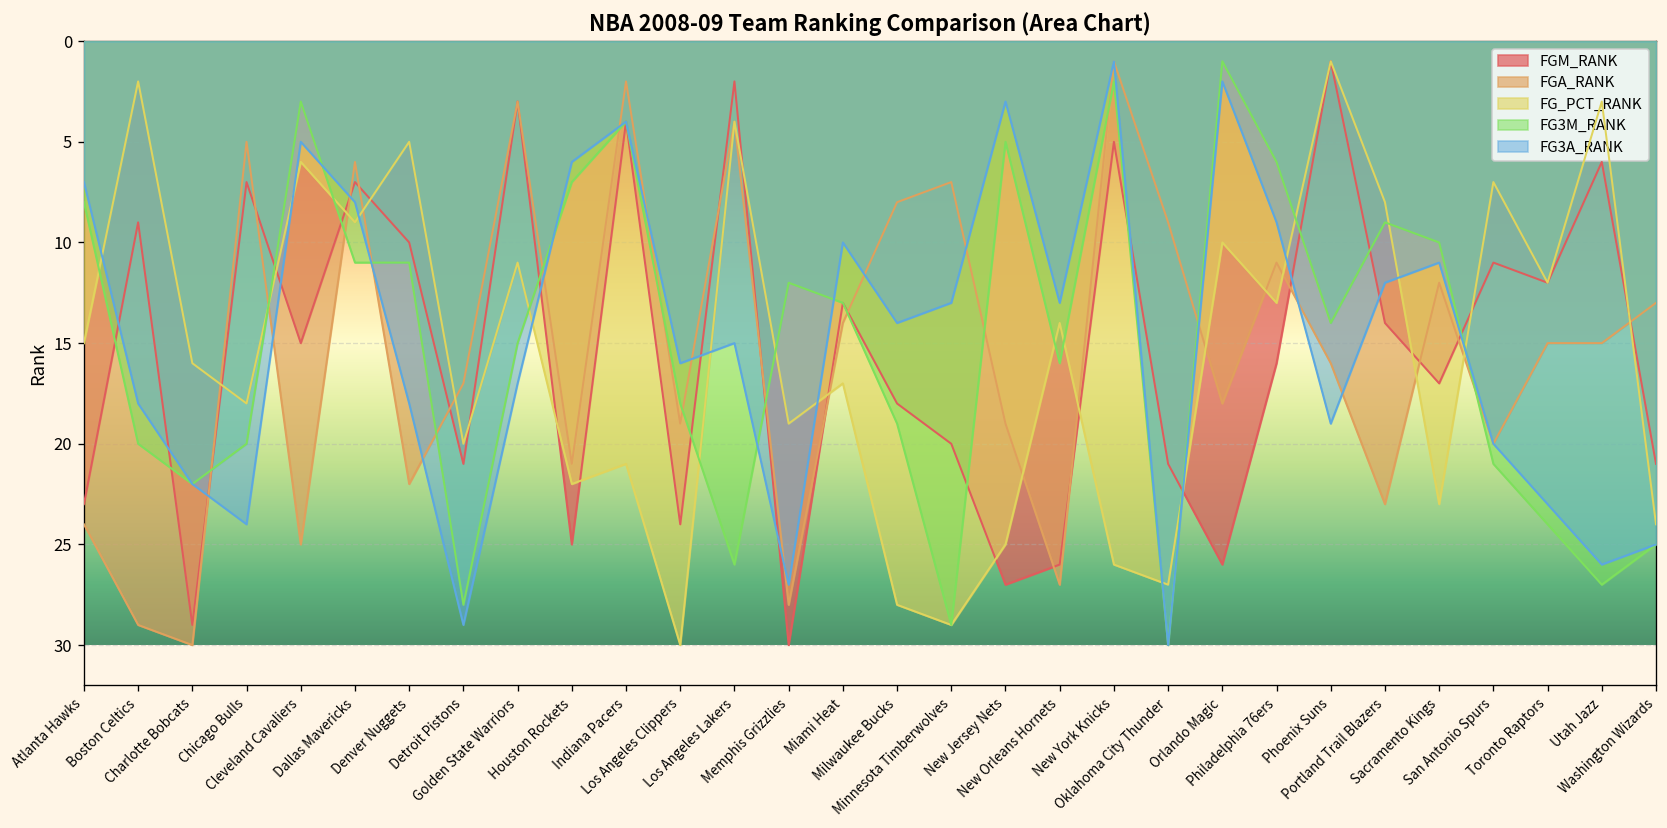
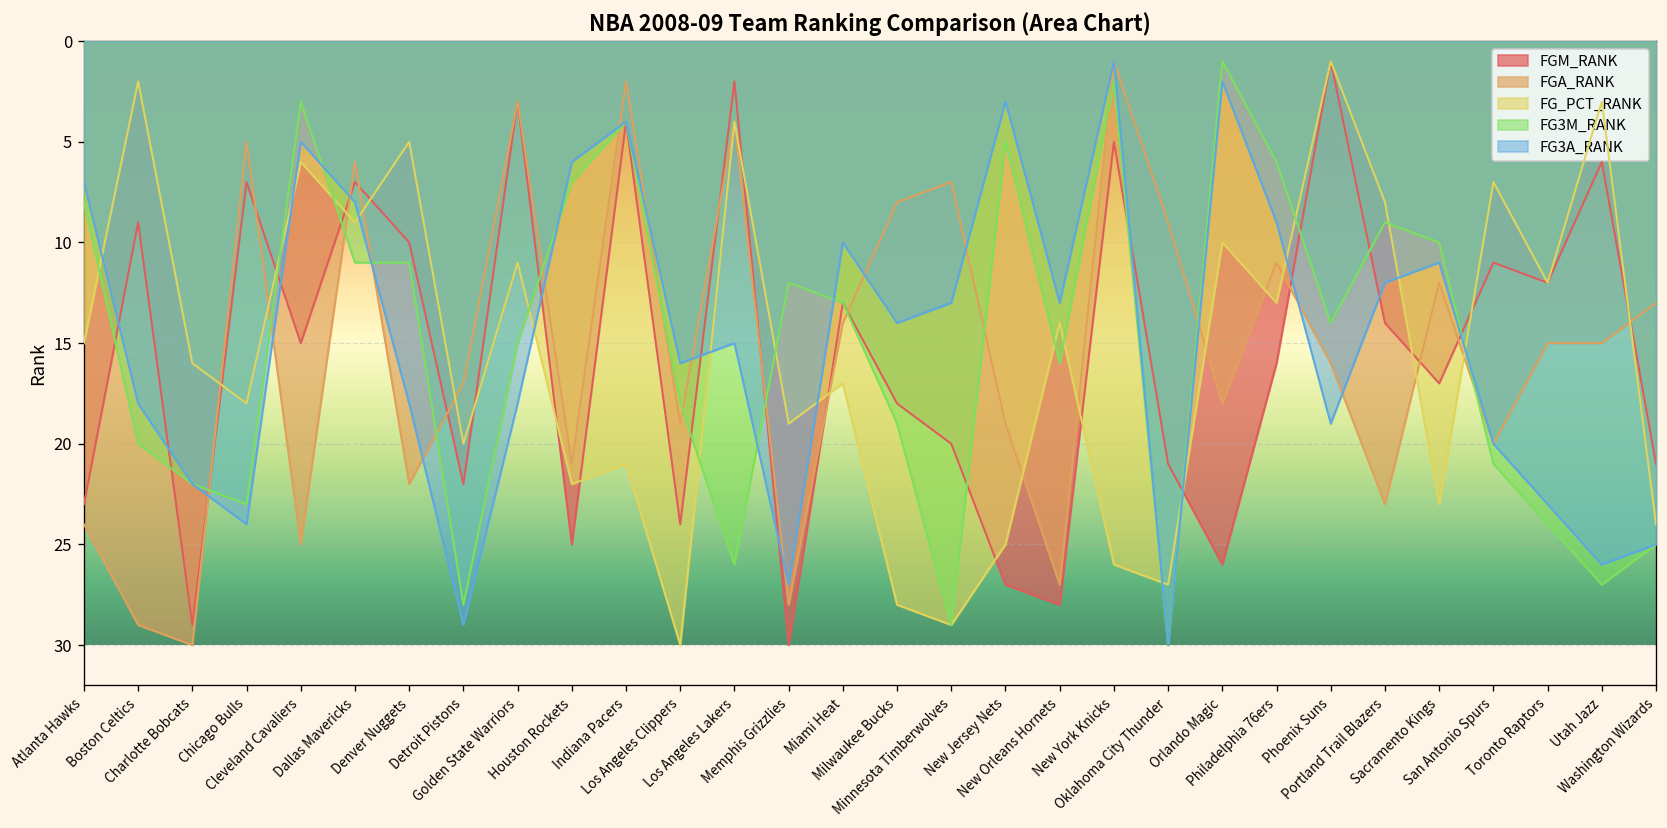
  {
    "FGM_RANK": {
      "Atlanta Hawks": 23,
      "Boston Celtics": 9,
      "Charlotte Bobcats": 29,
      "Chicago Bulls": 7,
      "Cleveland Cavaliers": 15,
      "Dallas Mavericks": 7,
      "Denver Nuggets": 10,
-     "Detroit Pistons": 21,
+     "Detroit Pistons": 22,
      "Houston Rockets": 25,
      "Los Angeles Clippers": 24,
      "Los Angeles Lakers": 2,
      "Memphis Grizzlies": 30,
      "Milwaukee Bucks": 18,
      "Minnesota Timberwolves": 20,
      "New Jersey Nets": 27,
-     "New Orleans Hornets": 26,
+     "New Orleans Hornets": 28,
      "New York Knicks": 5,
      "Oklahoma City Thunder": 21,
      "Orlando Magic": 26,
      "Philadelphia 76ers": 16,
      "Portland Trail Blazers": 14,
      "Sacramento Kings": 17,
      "San Antonio Spurs": 11,
      "Washington Wizards": 21
    },
    "FG3M_RANK": {
      "Atlanta Hawks": 8,
      "Boston Celtics": 20,
-     "Chicago Bulls": 20,
+     "Chicago Bulls": 23,
      "Cleveland Cavaliers": 3,
      "Dallas Mavericks": 11,
      "Denver Nuggets": 11,
      "Detroit Pistons": 28,
      "Golden State Warriors": 15,
      "Houston Rockets": 7,
      "Los Angeles Clippers": 18,
      "Los Angeles Lakers": 26,
      "Memphis Grizzlies": 12,
      "Milwaukee Bucks": 19,
      "New Jersey Nets": 5,
      "New Orleans Hornets": 16,
      "New York Knicks": 2,
      "Orlando Magic": 1,
      "Philadelphia 76ers": 6,
      "Phoenix Suns": 14,
      "Portland Trail Blazers": 9,
      "Sacramento Kings": 10,
      "San Antonio Spurs": 21,
      "Toronto Raptors": 24,
      "Utah Jazz": 27
    },
    "FG3A_RANK": {
      "Atlanta Hawks": 7,
      "Boston Celtics": 18,
      "Chicago Bulls": 24,
      "Cleveland Cavaliers": 5,
      "Dallas Mavericks": 8,
      "Denver Nuggets": 18,
      "Detroit Pistons": 29,
-     "Golden State Warriors": 17,
+     "Golden State Warriors": 18,
      "Houston Rockets": 6,
      "Los Angeles Clippers": 16,
      "Los Angeles Lakers": 15,
      "Memphis Grizzlies": 27,
      "Miami Heat": 10,
      "Milwaukee Bucks": 14,
      "Minnesota Timberwolves": 13,
      "New Jersey Nets": 3,
      "New Orleans Hornets": 13,
      "Orlando Magic": 2,
      "Philadelphia 76ers": 9,
      "Phoenix Suns": 19,
      "Portland Trail Blazers": 12,
      "Sacramento Kings": 11,
      "Toronto Raptors": 23,
      "Utah Jazz": 26
    }
  }
